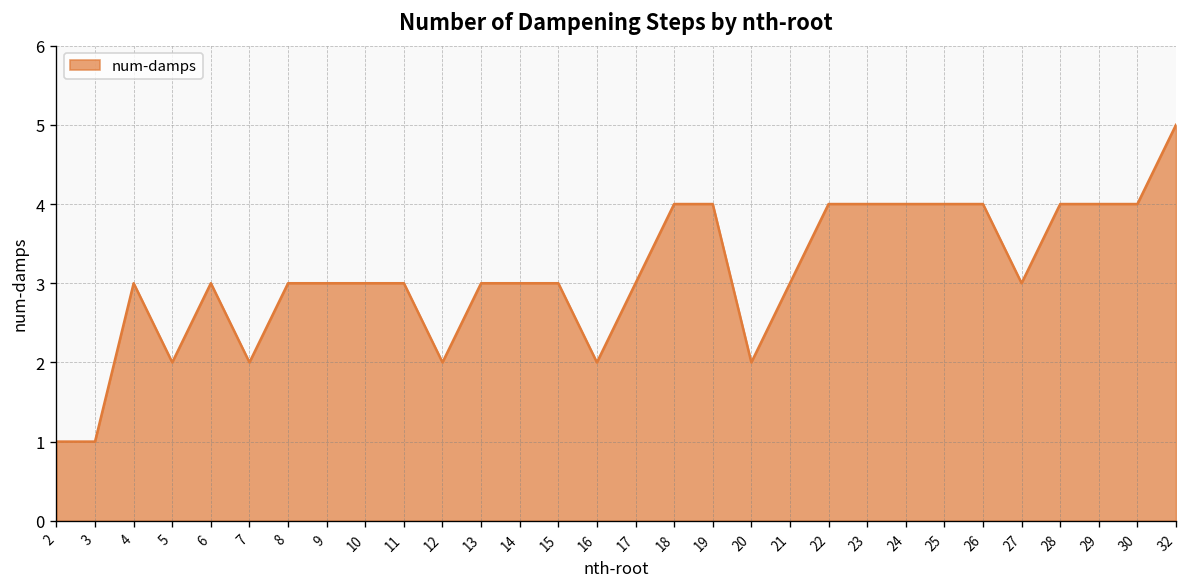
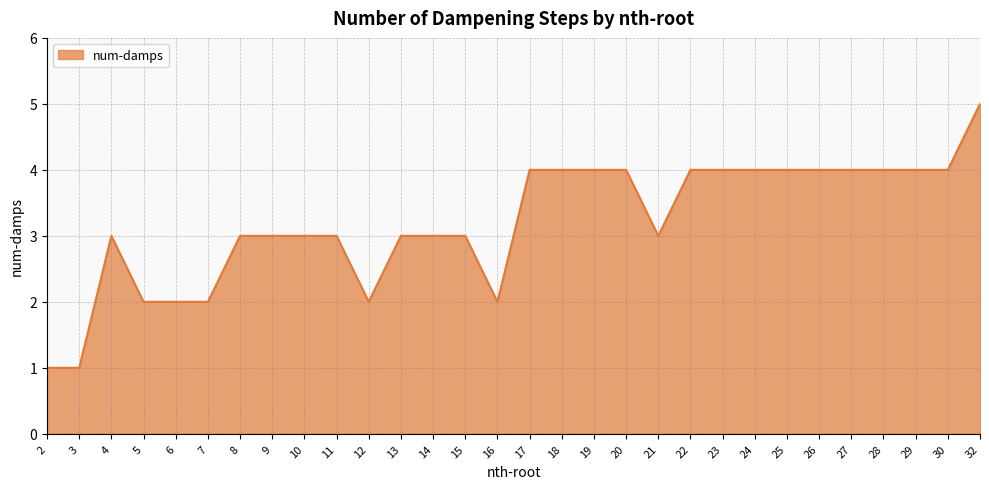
  {
    "2": 1,
    "3": 1,
    "4": 3,
    "5": 2,
-   "6": 3,
+   "6": 2,
    "7": 2,
    "8": 3,
    "9": 3,
    "10": 3,
    "11": 3,
    "12": 2,
    "13": 3,
    "14": 3,
    "15": 3,
    "16": 2,
-   "17": 3,
+   "17": 4,
    "18": 4,
    "19": 4,
-   "20": 2,
+   "20": 4,
    "21": 3,
    "22": 4,
    "23": 4,
    "24": 4,
    "25": 4,
    "26": 4,
-   "27": 3,
+   "27": 4,
    "28": 4,
    "29": 4,
    "30": 4,
    "32": 5
  }
